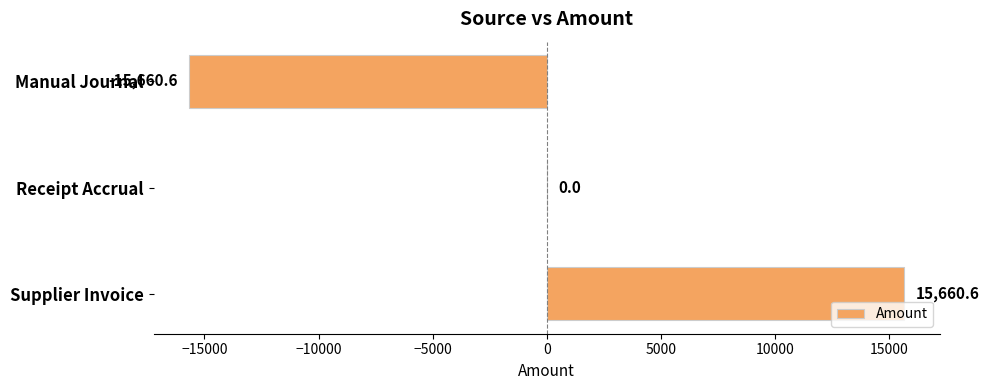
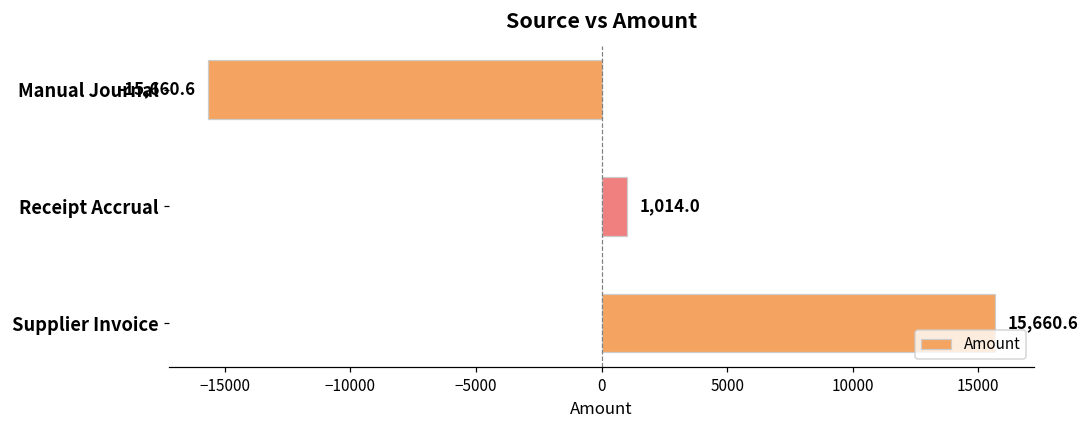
  {
    "Manual Journal": "-15,660.6",
-   "Receipt Accrual": "0.0"
+   "Receipt Accrual": "1,014.0"
  }
